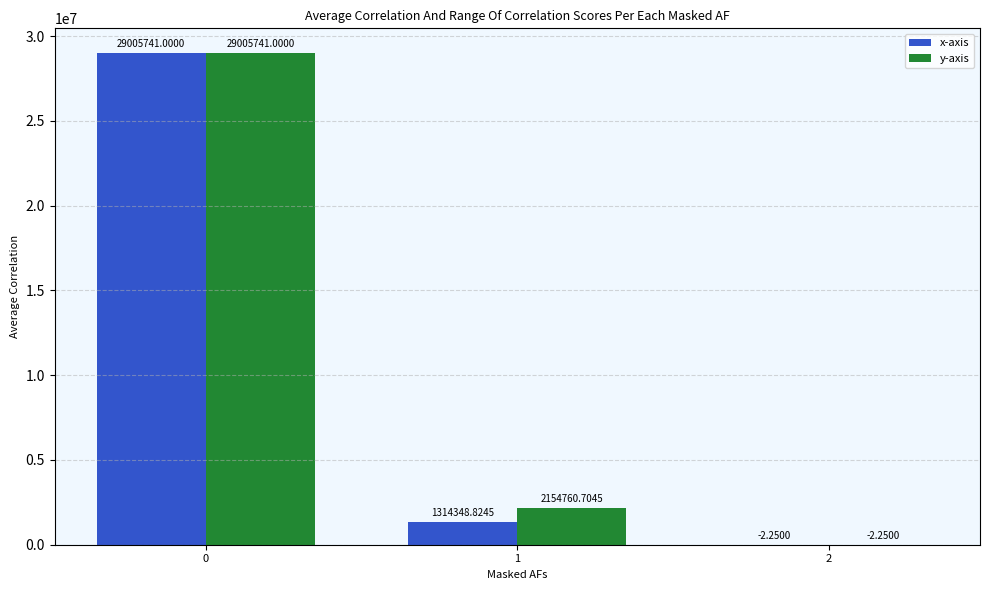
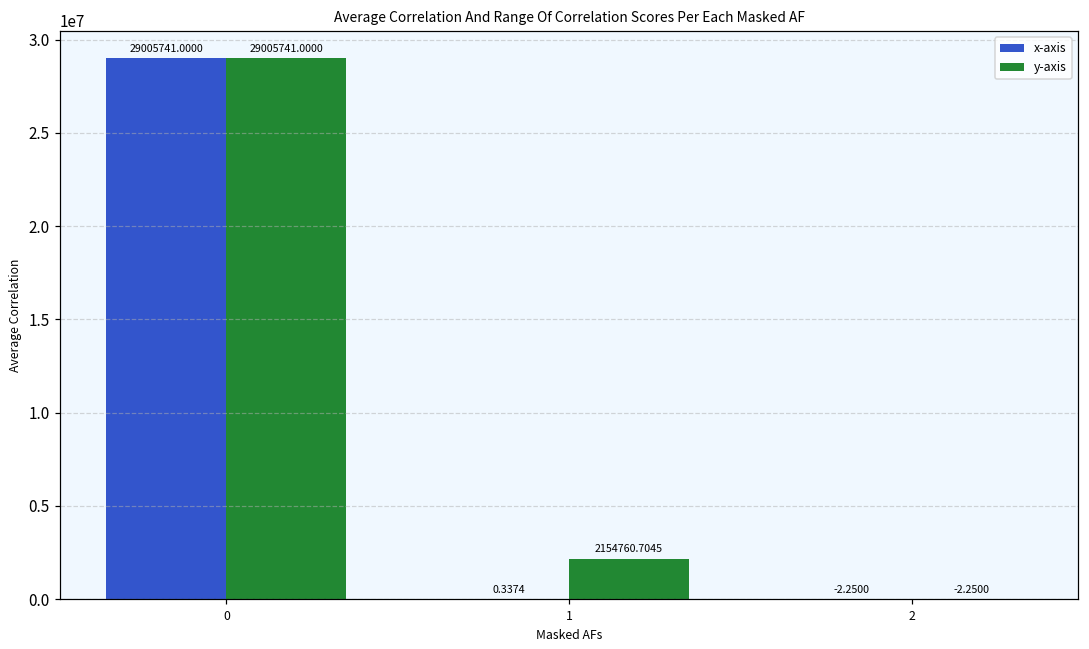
  {
    "x-axis": {
      "0": 29005741.0000,
-     "1": 1314348.8245,
+     "1": 0.3374,
      "2": -2.2500
    },
    "y-axis": {
      "0": 29005741.0000,
      "1": 2154760.7045,
      "2": -2.2500
    }
  }
